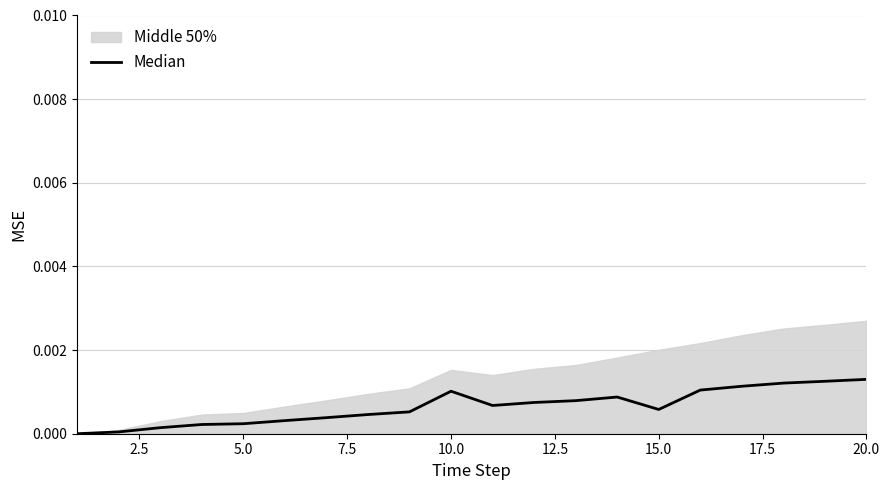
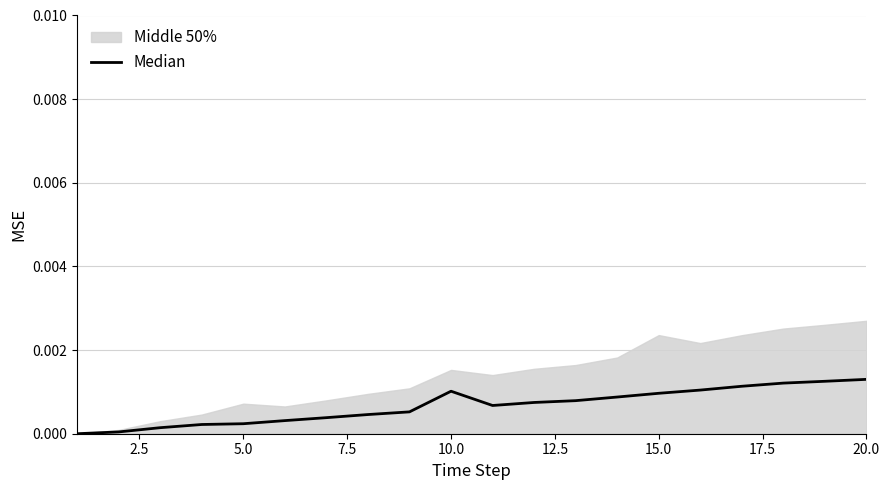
  {
    "Middle 50%": {
-     "5.0": 0.0005,
+     "5.0": 0.0007,
      "10.0": 0.0015,
-     "15.0": 0.0020,
+     "15.0": 0.0024,
      "20.0": 0.0027
    },
    "Median": {
      "5.0": 0.0002,
      "10.0": 0.0010,
-     "15.0": 0.0006,
+     "15.0": 0.0010,
      "20.0": 0.0013
    }
  }
